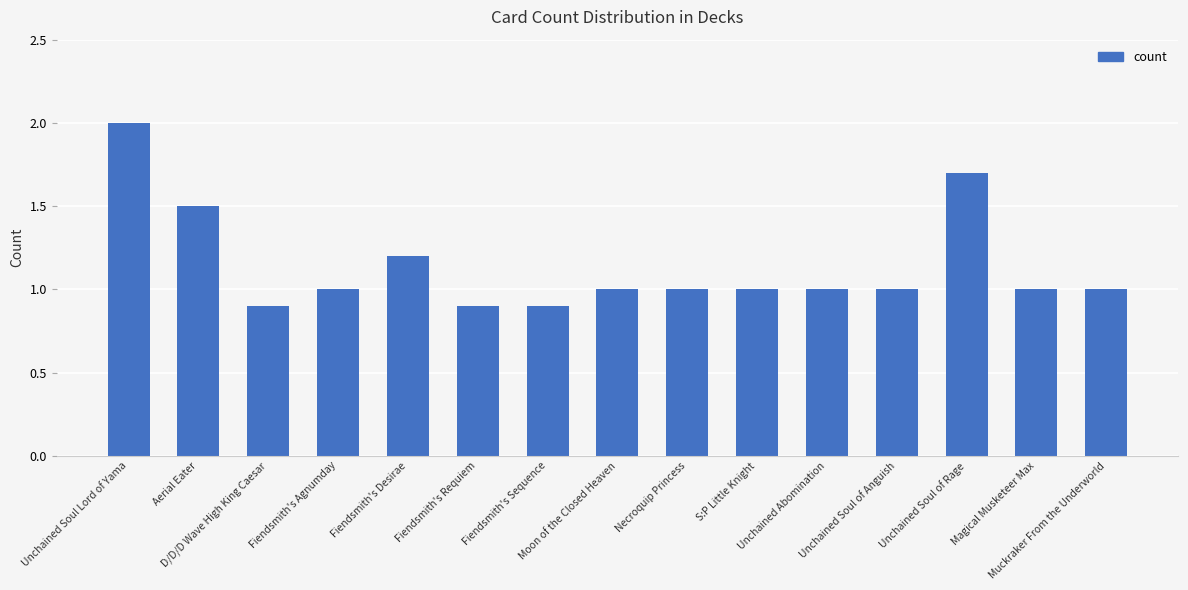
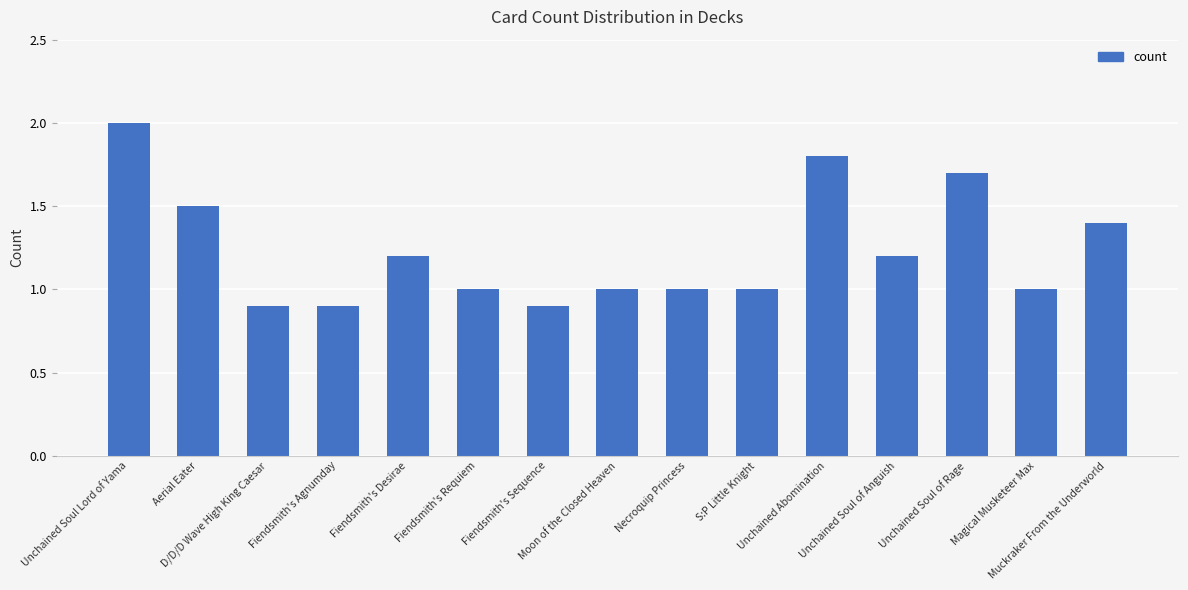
  {
    "Unchained Soul Lord of Yama": 2.0,
    "Aerial Eater": 1.5,
    "D/D/D Wave High King Caesar": 0.9,
-   "Fiendsmith's Agnumday": 1.0,
+   "Fiendsmith's Agnumday": 0.9,
    "Fiendsmith's Desirae": 1.2,
-   "Fiendsmith's Requiem": 0.9,
+   "Fiendsmith's Requiem": 1.0,
    "Fiendsmith's Sequence": 0.9,
    "Moon of the Closed Heaven": 1.0,
    "Necroquip Princess": 1.0,
    "S:P Little Knight": 1.0,
-   "Unchained Abomination": 1.0,
-   "Unchained Soul of Anguish": 1.0,
+   "Unchained Abomination": 1.8,
+   "Unchained Soul of Anguish": 1.2,
    "Unchained Soul of Rage": 1.7,
    "Magical Musketeer Max": 1.0,
-   "Muckraker From the Underworld": 1.0
+   "Muckraker From the Underworld": 1.4
  }
